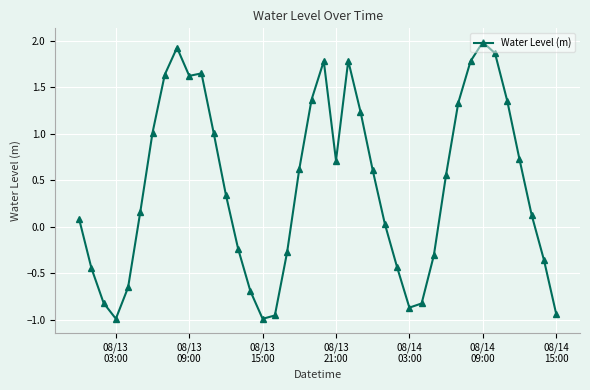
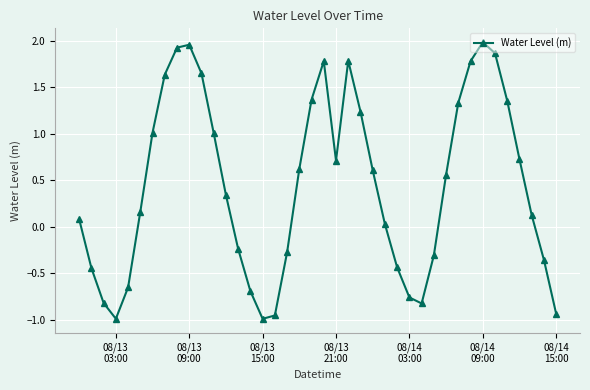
  {
    "08/13 03:00": -1.0,
-   "08/13 09:00": 1.6,
+   "08/13 09:00": 2.0,
    "08/13 15:00": -1.0,
    "08/13 21:00": 0.7,
-   "08/14 03:00": -0.9,
+   "08/14 03:00": -0.8,
    "08/14 15:00": -0.9
  }
